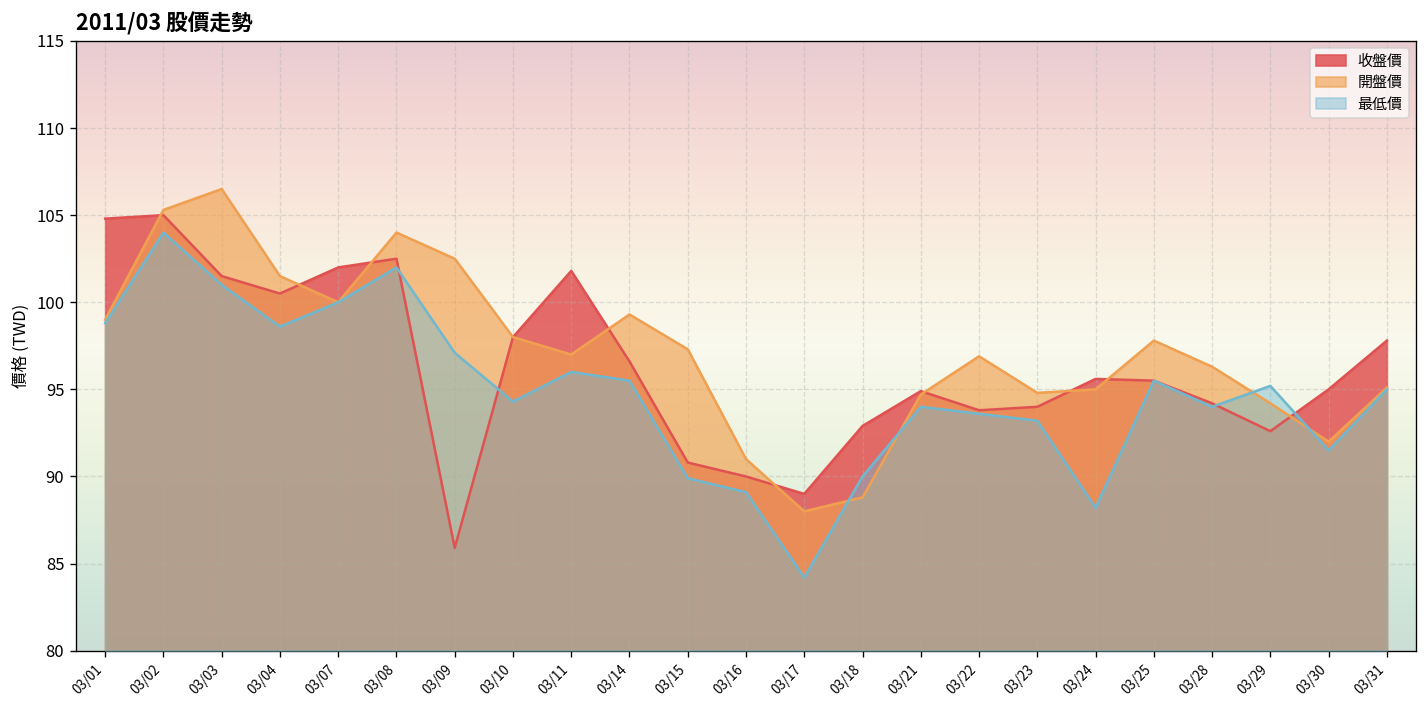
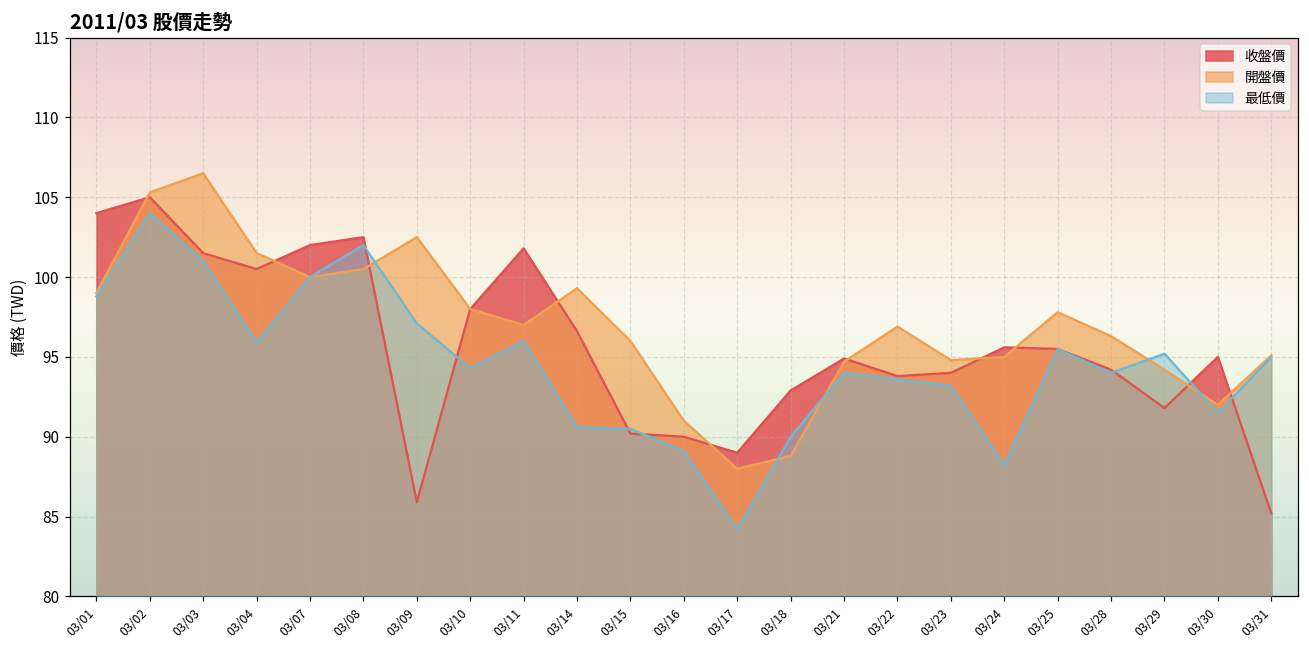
  {
    "收盤價": {
-     "03/01": 104.8,
+     "03/01": 104.0,
      "03/02": 105.0,
      "03/03": 101.5,
      "03/04": 100.5,
      "03/07": 102.0,
      "03/08": 102.5,
      "03/09": 85.9,
      "03/11": 101.8,
      "03/14": 96.6,
-     "03/15": 90.8,
+     "03/15": 90.2,
      "03/16": 90.0,
      "03/17": 89.0,
      "03/18": 92.9,
      "03/21": 94.9,
      "03/22": 93.8,
      "03/23": 94.0,
      "03/24": 95.6,
      "03/28": 94.2,
-     "03/29": 92.6,
+     "03/29": 91.8,
      "03/30": 95.0,
-     "03/31": 97.8
+     "03/31": 85.2
    },
    "開盤價": {
      "03/01": 99.0,
      "03/02": 105.3,
      "03/03": 106.5,
      "03/04": 101.5,
-     "03/08": 104.0,
+     "03/08": 100.5,
      "03/09": 102.5,
      "03/11": 97.0,
      "03/14": 99.3,
-     "03/15": 97.3,
+     "03/15": 96.0,
      "03/16": 91.0,
      "03/17": 88.0,
      "03/18": 88.8,
      "03/21": 94.7,
      "03/22": 96.9,
      "03/23": 94.8,
      "03/24": 95.0,
      "03/25": 97.8,
      "03/28": 96.3,
      "03/29": 94.2,
      "03/30": 92.0
    },
    "最低價": {
      "03/01": 98.8,
      "03/02": 104.0,
      "03/03": 101.0,
-     "03/04": 98.6,
+     "03/04": 95.9,
      "03/08": 102.0,
      "03/09": 97.1,
      "03/10": 94.3,
      "03/11": 96.0,
-     "03/14": 95.5,
-     "03/15": 89.9,
+     "03/14": 90.6,
+     "03/15": 90.5,
      "03/16": 89.1,
      "03/17": 84.2,
      "03/18": 90.0,
      "03/21": 94.0,
      "03/22": 93.6,
      "03/23": 93.2,
      "03/24": 88.2,
      "03/28": 94.0,
      "03/29": 95.2,
      "03/30": 91.5
    }
  }
